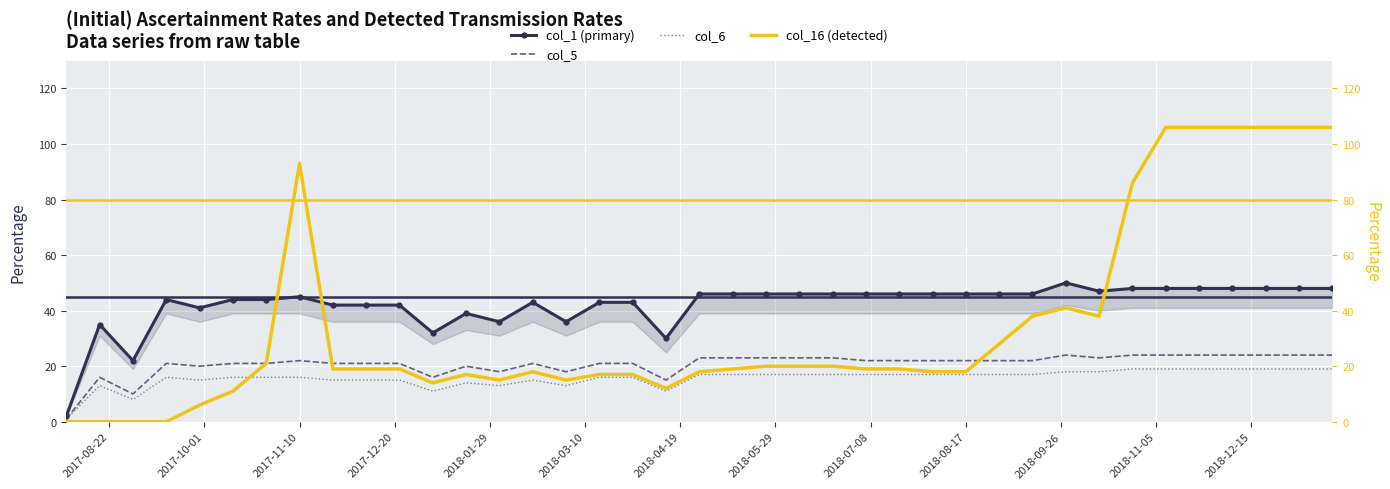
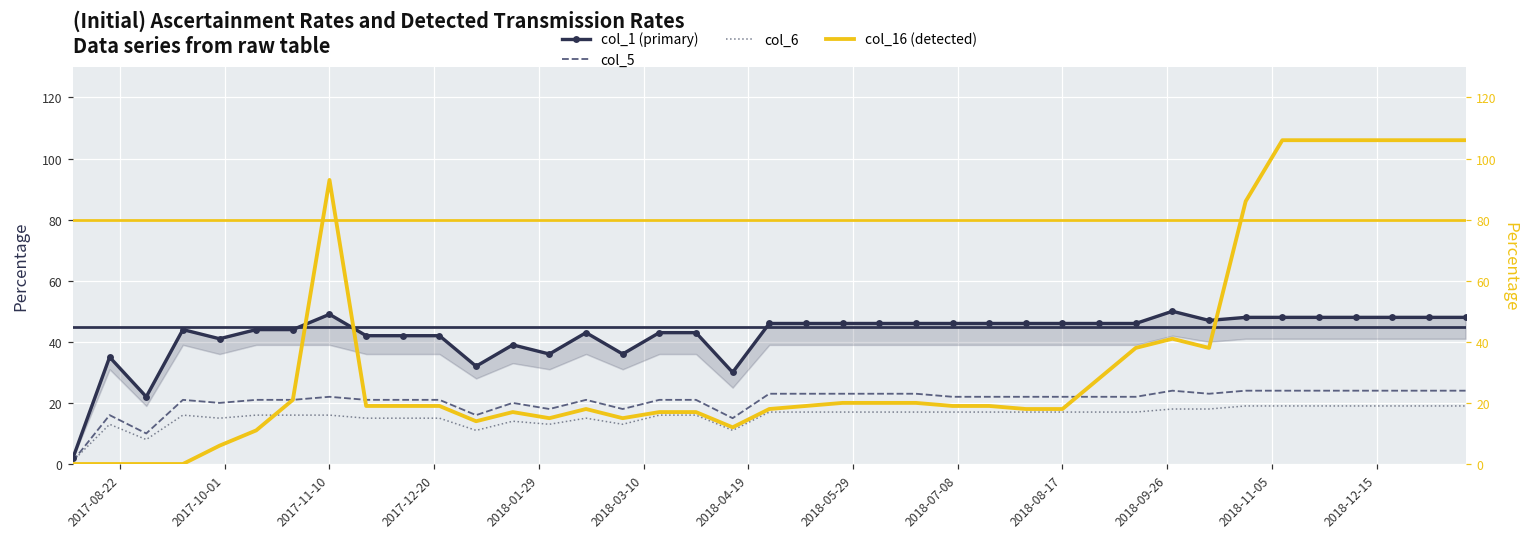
  {
    "col_1 (primary)": {
-     "2017-11-10": 45,
+     "2017-11-10": 49,
      "2018-08-17": 46
    },
    "col_16 (detected)": {
      "2017-11-10": 93,
      "2018-08-17": 18
    }
  }
